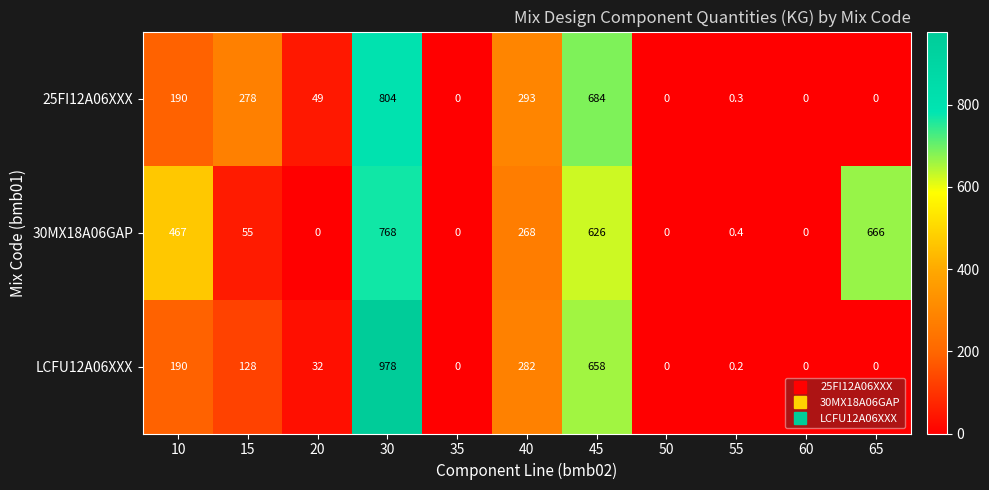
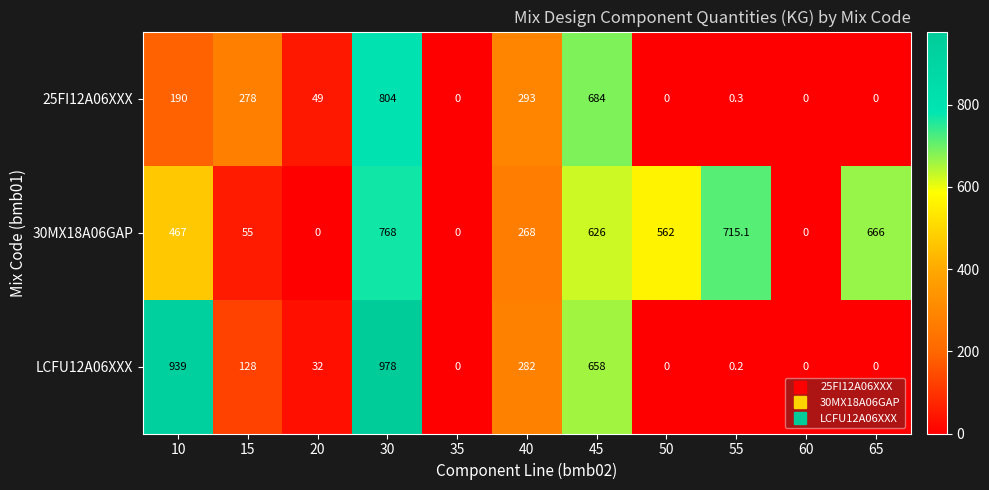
  {
    "25FI12A06XXX": {
      "10": 190,
      "15": 278,
      "20": 49,
      "30": 804,
      "35": 0,
      "40": 293,
      "45": 684,
      "50": 0,
      "55": 0.3,
      "60": 0,
      "65": 0
    },
    "30MX18A06GAP": {
      "10": 467,
      "15": 55,
      "20": 0,
      "30": 768,
      "35": 0,
      "40": 268,
      "45": 626,
-     "50": 0,
-     "55": 0.4,
+     "50": 562,
+     "55": 715.1,
      "60": 0,
      "65": 666
    },
    "LCFU12A06XXX": {
-     "10": 190,
+     "10": 939,
      "15": 128,
      "20": 32,
      "30": 978,
      "35": 0,
      "40": 282,
      "45": 658,
      "50": 0,
      "55": 0.2,
      "60": 0,
      "65": 0
    }
  }
